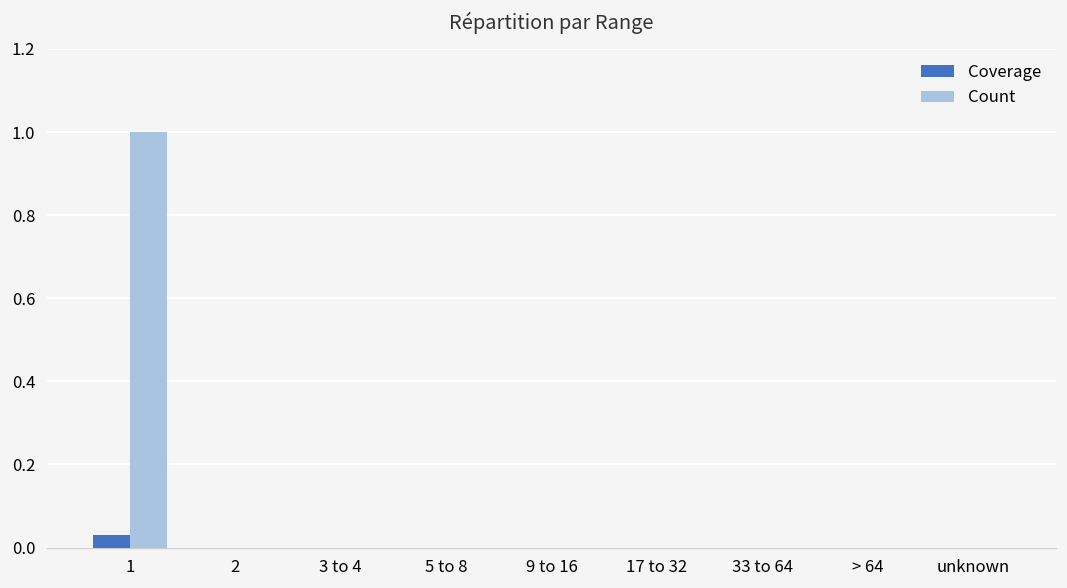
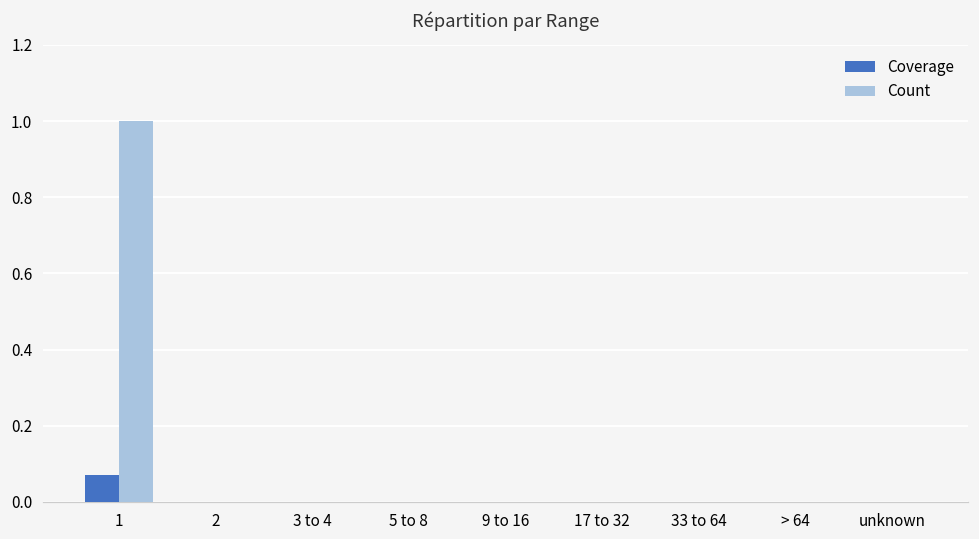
  {
    "Coverage": {
-     "1": 0.03,
+     "1": 0.07,
      "2": 0.00,
      "3 to 4": 0.00,
      "5 to 8": 0.00,
      "9 to 16": 0.00,
      "17 to 32": 0.00,
      "33 to 64": 0.00,
      "> 64": 0.00,
      "unknown": 0.00
    },
    "Count": {
      "1": 1.00,
      "2": 0.00,
      "3 to 4": 0.00,
      "5 to 8": 0.00,
      "9 to 16": 0.00,
      "17 to 32": 0.00,
      "33 to 64": 0.00,
      "> 64": 0.00,
      "unknown": 0.00
    }
  }
